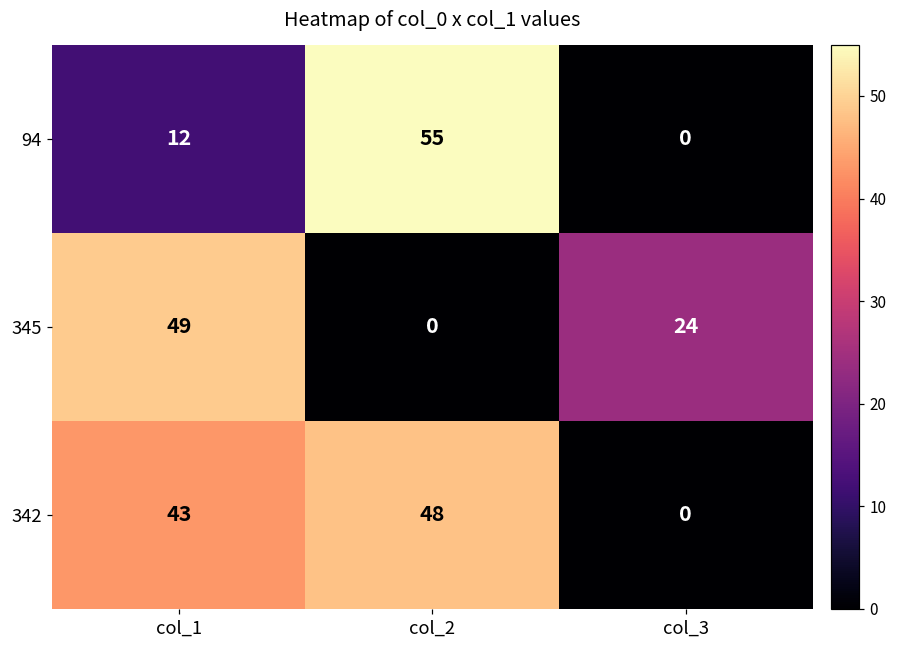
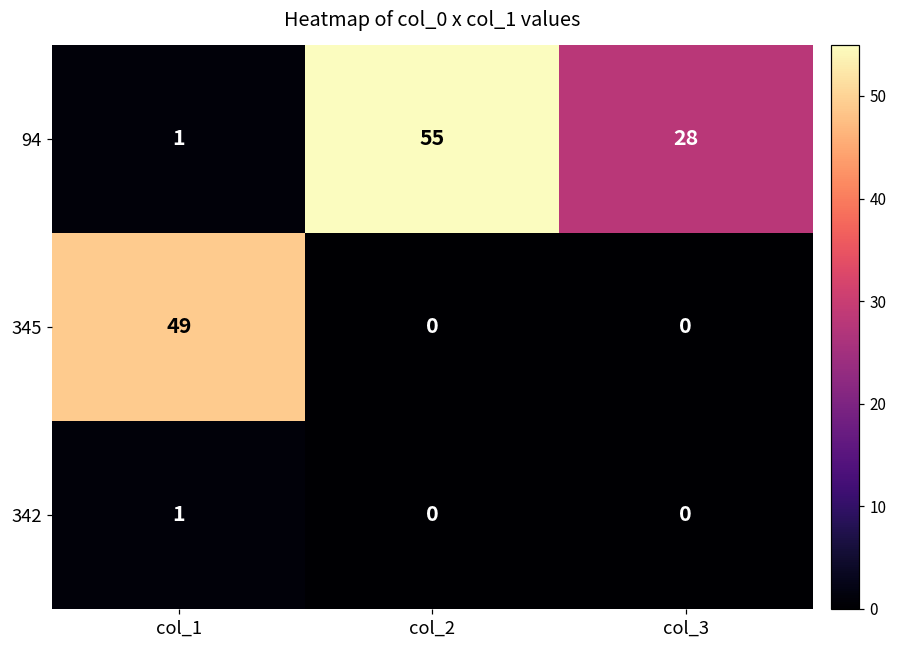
  {
    "94": {
-     "col_1": 12,
+     "col_1": 1,
      "col_2": 55,
-     "col_3": 0
+     "col_3": 28
    },
    "345": {
      "col_1": 49,
      "col_2": 0,
-     "col_3": 24
+     "col_3": 0
    },
    "342": {
-     "col_1": 43,
-     "col_2": 48,
+     "col_1": 1,
+     "col_2": 0,
      "col_3": 0
    }
  }
